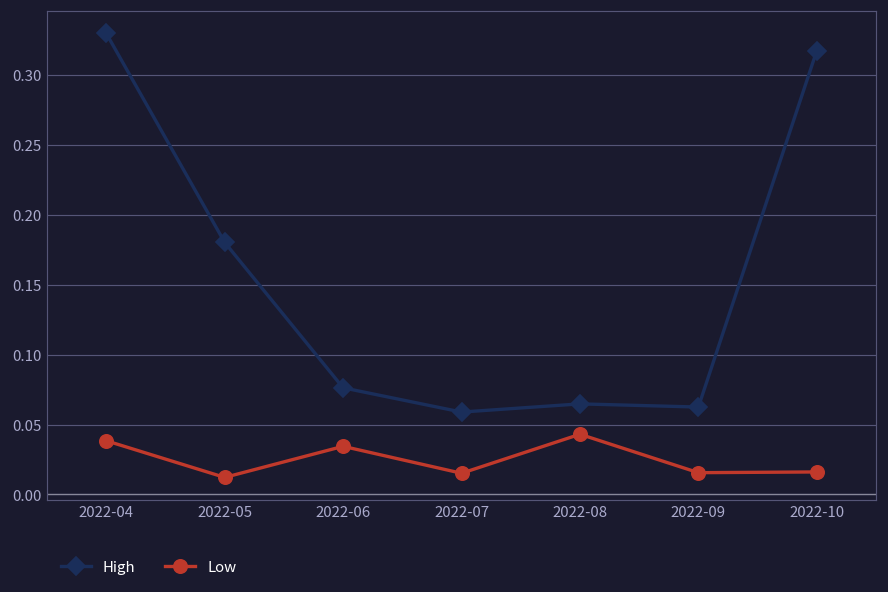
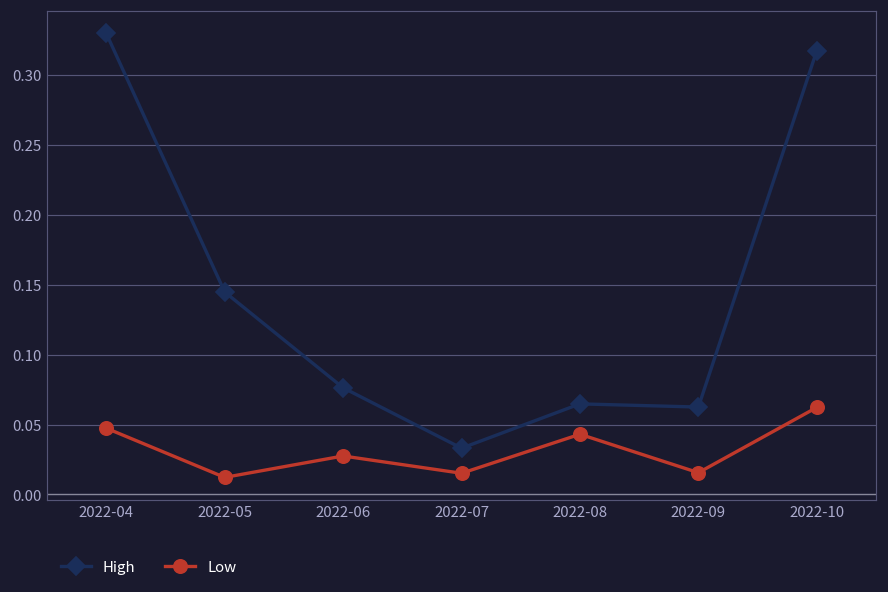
  {
    "High": {
      "2022-04": 0.329,
-     "2022-05": 0.180,
+     "2022-05": 0.145,
      "2022-06": 0.076,
-     "2022-07": 0.059,
+     "2022-07": 0.033,
      "2022-08": 0.065,
      "2022-09": 0.062,
      "2022-10": 0.317
    },
    "Low": {
-     "2022-04": 0.038,
+     "2022-04": 0.047,
      "2022-05": 0.012,
-     "2022-06": 0.034,
+     "2022-06": 0.028,
      "2022-07": 0.015,
      "2022-08": 0.043,
      "2022-09": 0.016,
-     "2022-10": 0.016
+     "2022-10": 0.062
    }
  }
